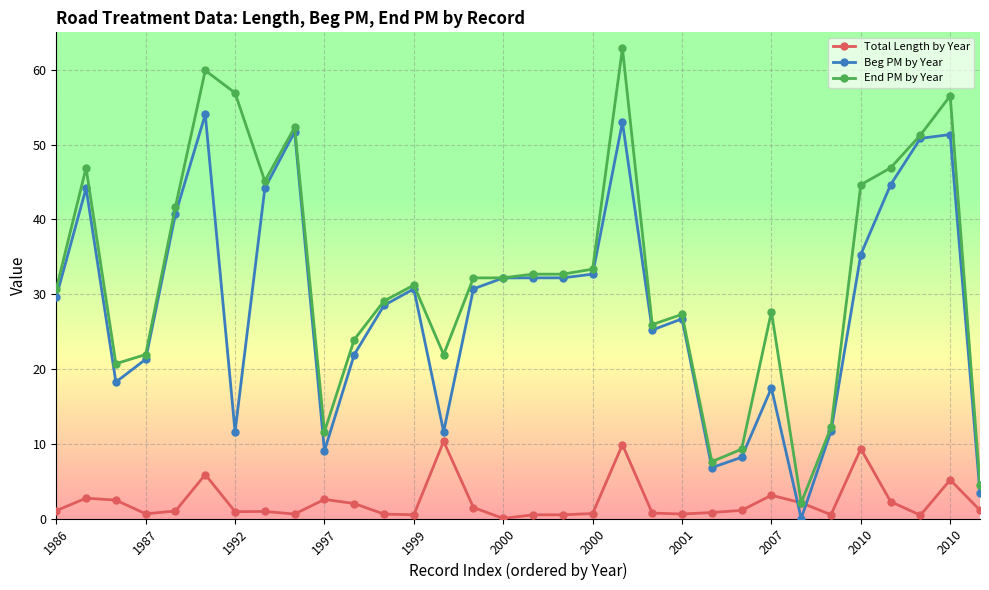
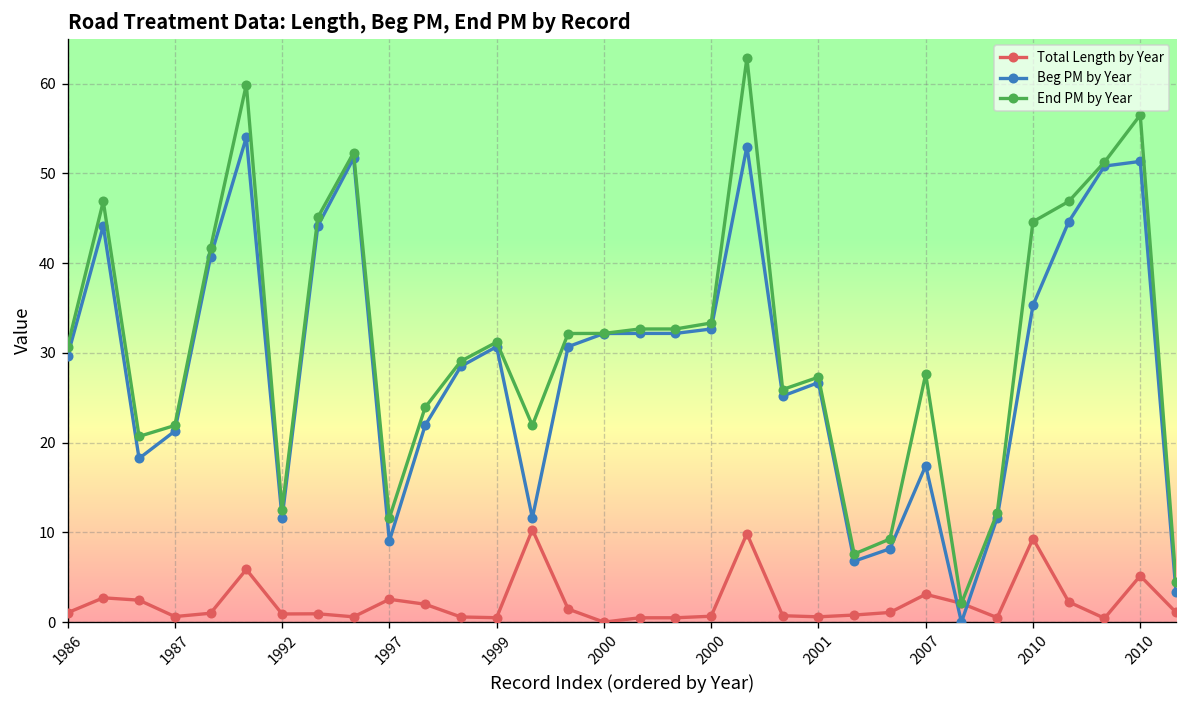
  {
    "Total Length by Year": {
      "1986": 1,
      "1987": 1,
      "1992": 1,
      "1997": 3,
      "1999": 1,
      "2001": 1,
      "2007": 3
    },
    "Beg PM by Year": {
      "1986": 30,
      "1987": 21,
      "1992": 12,
      "1997": 9,
      "1999": 31,
      "2001": 27,
      "2007": 17
    },
    "End PM by Year": {
      "1986": 31,
      "1987": 22,
-     "1992": 57,
+     "1992": 13,
      "1997": 12,
      "1999": 31,
      "2001": 27,
      "2007": 28
    }
  }
